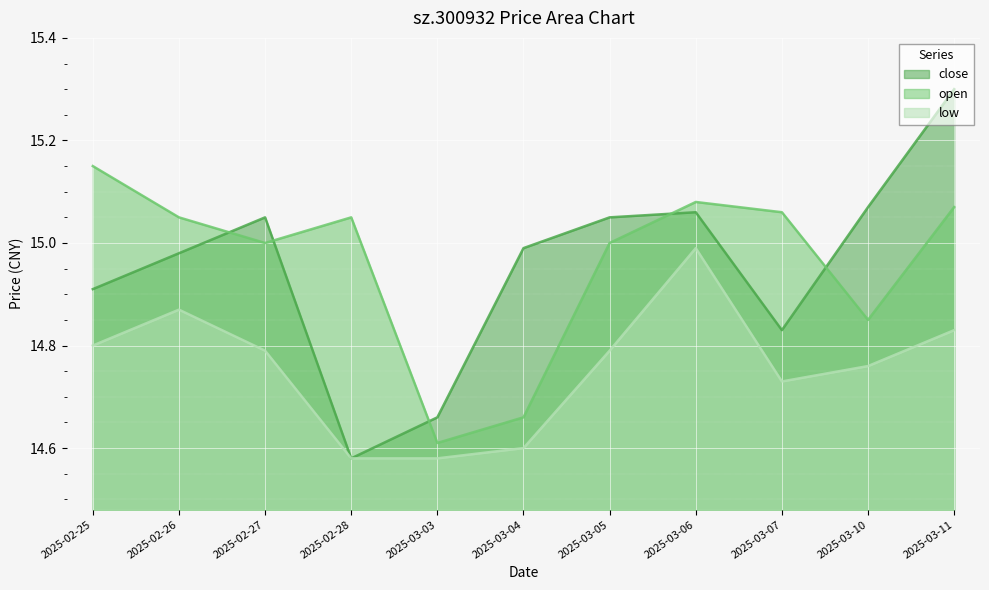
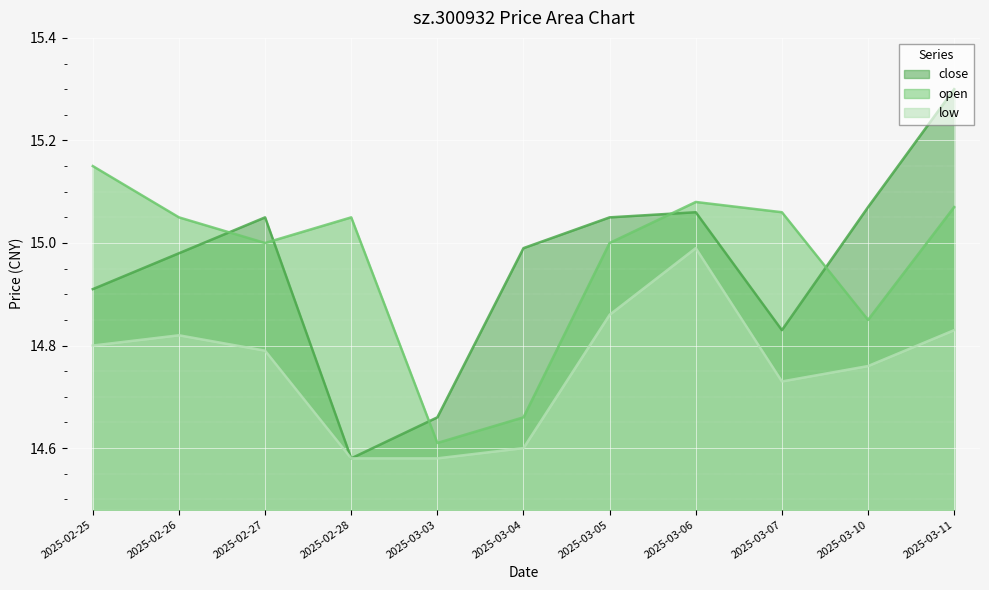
  {
    "low": {
      "2025-02-25": 14.80,
-     "2025-02-26": 14.87,
+     "2025-02-26": 14.82,
      "2025-02-27": 14.79,
      "2025-03-03": 14.58,
      "2025-03-04": 14.60,
-     "2025-03-05": 14.79,
+     "2025-03-05": 14.86,
      "2025-03-06": 14.99,
      "2025-03-07": 14.73,
      "2025-03-10": 14.76,
      "2025-03-11": 14.83
    }
  }
